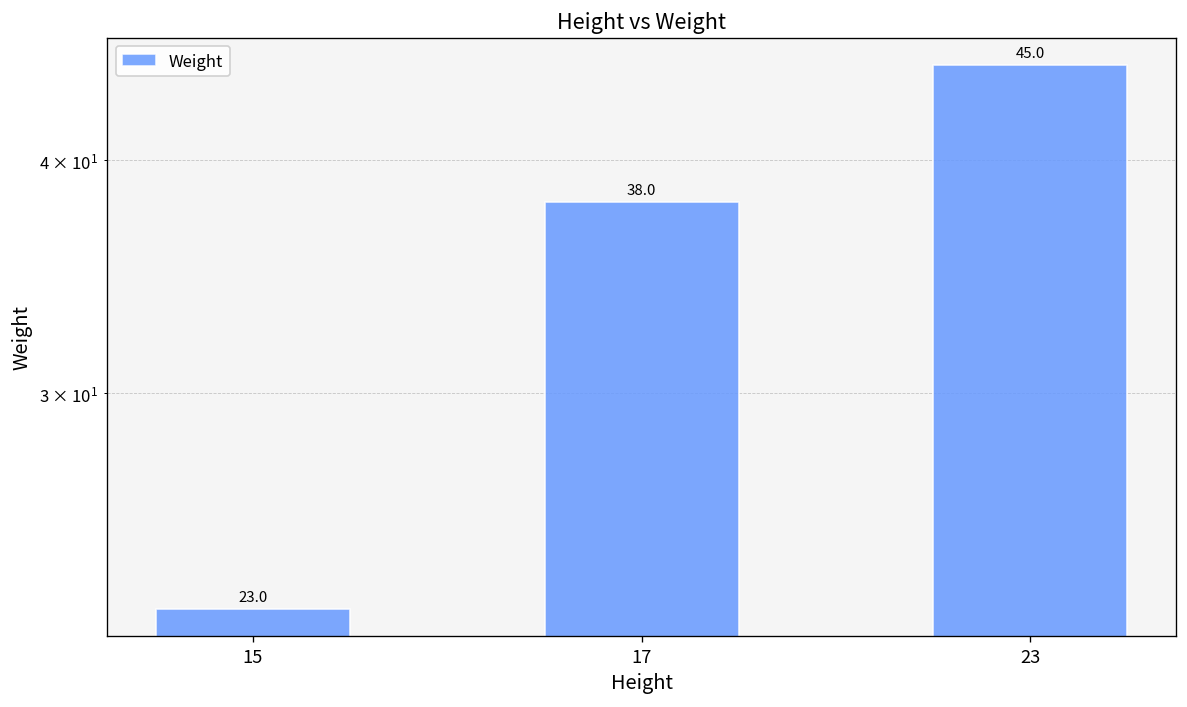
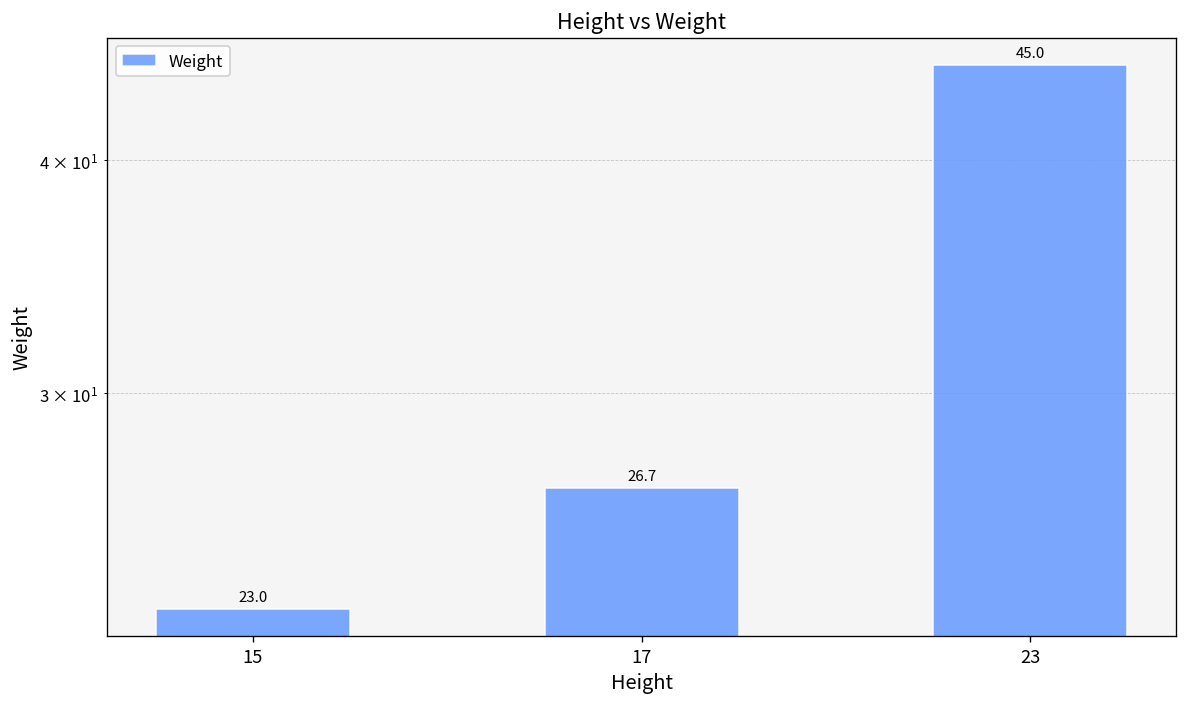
  {
    "15": 23.0,
-   "17": 38.0,
+   "17": 26.7,
    "23": 45.0
  }
